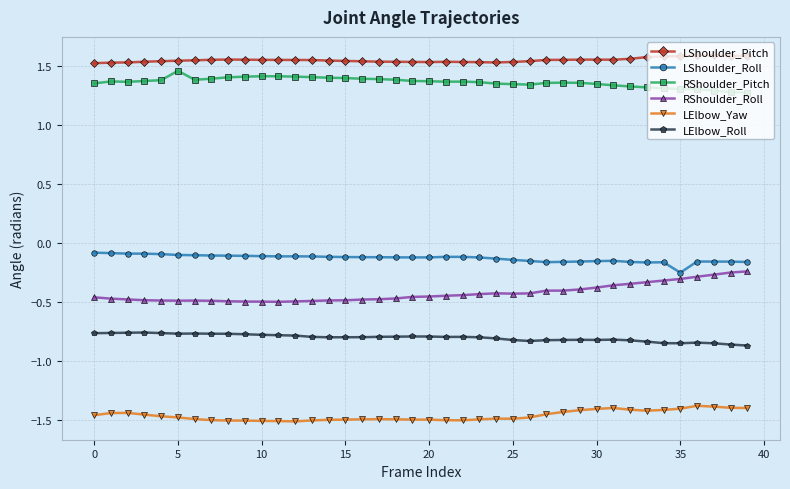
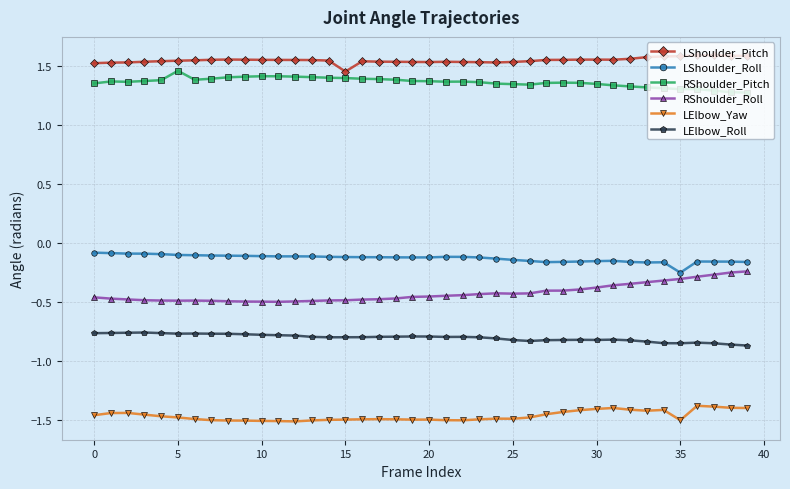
  {
    "LShoulder_Pitch": {
      "0": 1.53,
      "5": 1.55,
      "10": 1.56,
-     "15": 1.55,
+     "15": 1.46,
      "20": 1.54,
      "25": 1.54,
      "30": 1.56
    },
    "LShoulder_Roll": {
      "0": -0.08,
      "5": -0.10,
      "10": -0.11,
      "15": -0.12,
      "20": -0.12,
      "25": -0.14,
      "30": -0.15,
      "35": -0.25
    },
    "RShoulder_Pitch": {
      "0": 1.36,
      "5": 1.46,
      "10": 1.42,
      "15": 1.40,
      "20": 1.37,
      "25": 1.35,
      "30": 1.35
    },
    "RShoulder_Roll": {
      "0": -0.46,
      "5": -0.49,
      "10": -0.50,
      "15": -0.48,
      "20": -0.45,
      "25": -0.43,
      "30": -0.38,
      "35": -0.30
    },
    "LElbow_Yaw": {
      "0": -1.46,
      "5": -1.48,
      "10": -1.51,
      "15": -1.50,
      "20": -1.50,
      "25": -1.49,
      "30": -1.41,
-     "35": -1.40
+     "35": -1.50
    },
    "LElbow_Roll": {
      "0": -0.76,
      "5": -0.77,
      "10": -0.78,
      "15": -0.80,
      "20": -0.79,
      "25": -0.82,
      "30": -0.82,
      "35": -0.85
    }
  }
